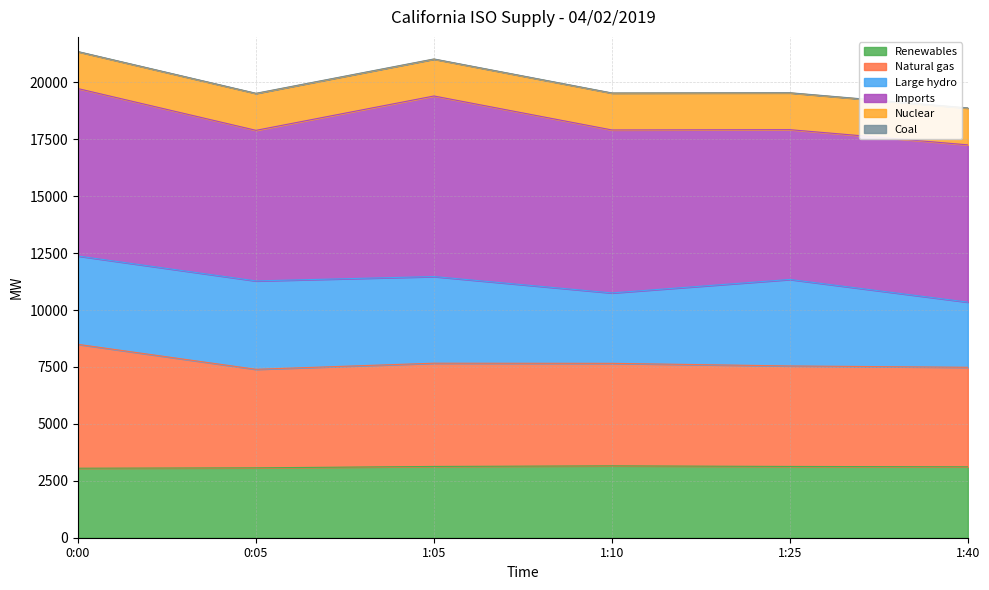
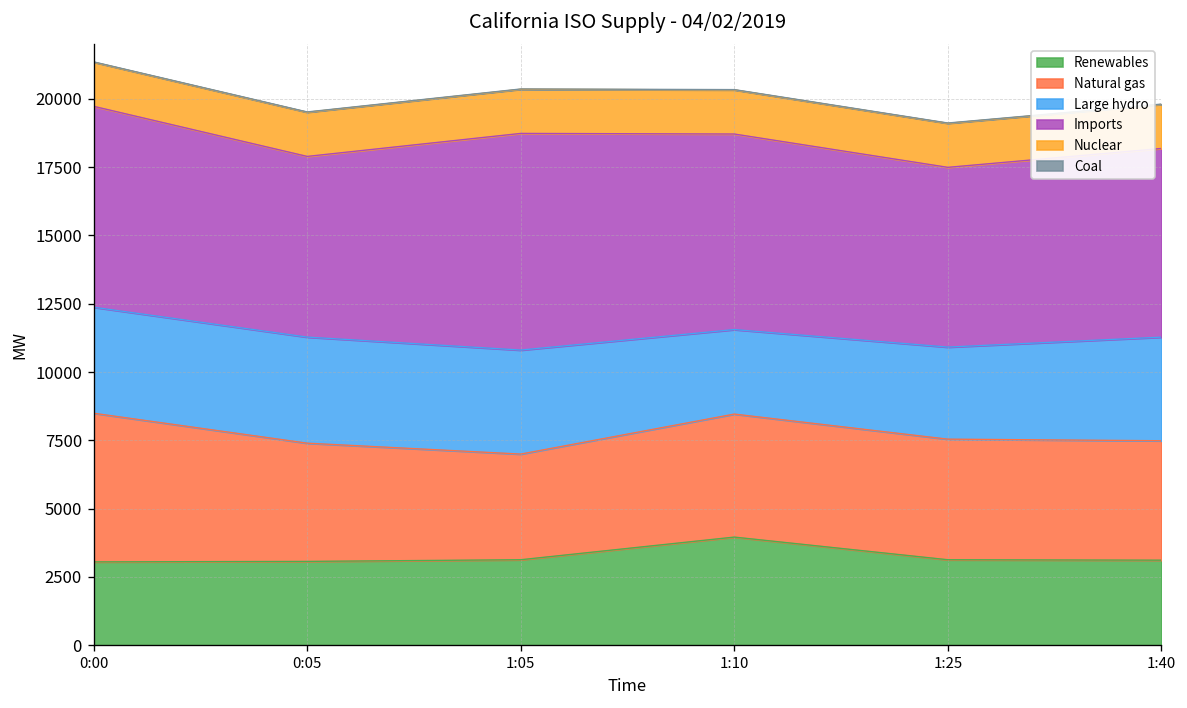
  {
    "Renewables": {
      "0:00": 3100,
      "0:05": 3100,
      "1:05": 3100,
-     "1:10": 3200,
+     "1:10": 4000,
      "1:25": 3100,
      "1:40": 3100
    },
    "Natural gas": {
      "0:00": 5400,
      "0:05": 4300,
-     "1:05": 4500,
+     "1:05": 3900,
      "1:10": 4500,
      "1:25": 4400,
      "1:40": 4400
    },
    "Large hydro": {
      "0:00": 3900,
      "0:05": 3900,
      "1:05": 3800,
      "1:10": 3100,
-     "1:25": 3800,
-     "1:40": 2900
+     "1:25": 3400,
+     "1:40": 3800
    },
    "Imports": {
      "0:00": 7400,
      "0:05": 6600,
      "1:05": 7900,
      "1:10": 7200,
      "1:25": 6600,
      "1:40": 6900
    }
  }
